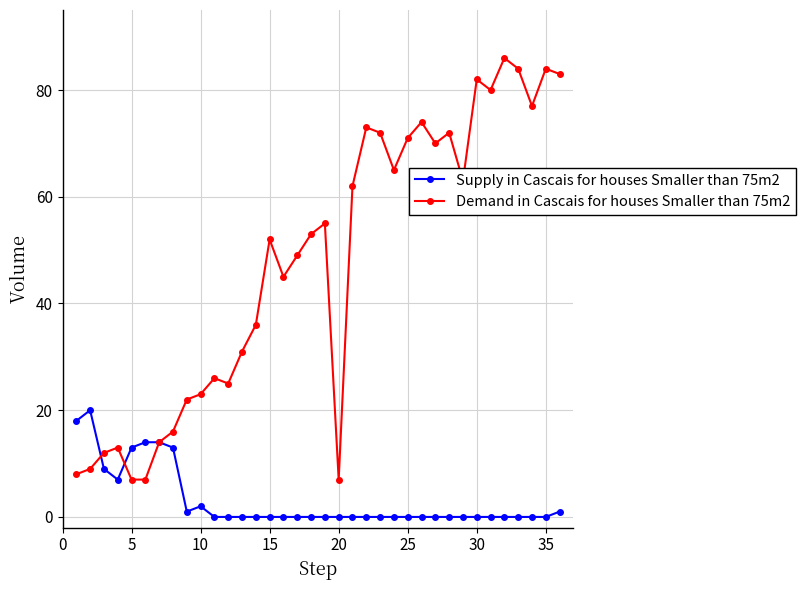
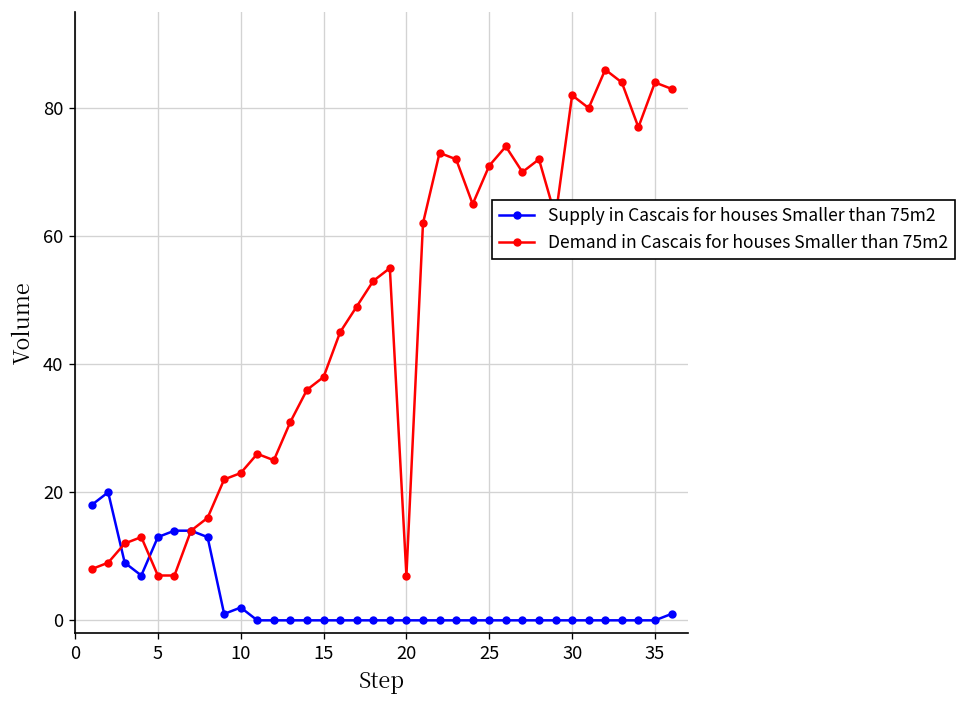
  {
    "Supply in Cascais for houses Smaller than 75m2": {
      "5": 13,
      "10": 2,
      "15": 0,
      "20": 0,
      "25": 0,
      "30": 0,
      "35": 0
    },
    "Demand in Cascais for houses Smaller than 75m2": {
      "5": 7,
      "10": 23,
-     "15": 52,
+     "15": 38,
      "20": 7,
      "25": 71,
      "30": 82,
      "35": 84
    }
  }
